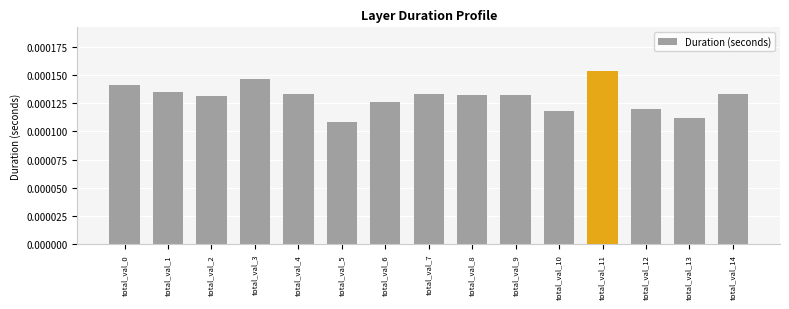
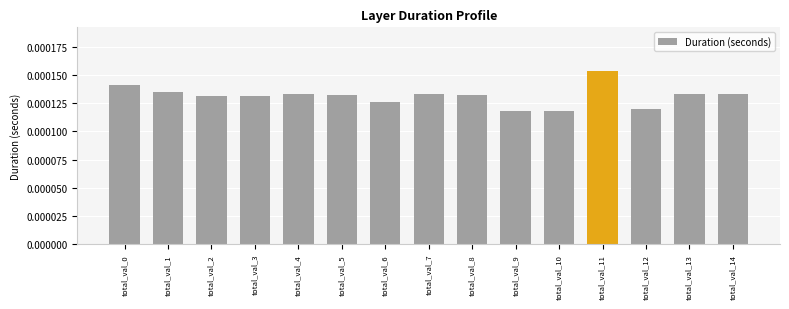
  {
    "total_val_0": 0.000141,
    "total_val_1": 0.000135,
    "total_val_2": 0.000131,
-   "total_val_3": 0.000146,
+   "total_val_3": 0.000131,
    "total_val_4": 0.000133,
-   "total_val_5": 0.000109,
+   "total_val_5": 0.000132,
    "total_val_6": 0.000126,
    "total_val_7": 0.000133,
    "total_val_8": 0.000132,
-   "total_val_9": 0.000132,
+   "total_val_9": 0.000118,
    "total_val_10": 0.000118,
    "total_val_11": 0.000154,
    "total_val_12": 0.000120,
-   "total_val_13": 0.000112,
+   "total_val_13": 0.000133,
    "total_val_14": 0.000133
  }
